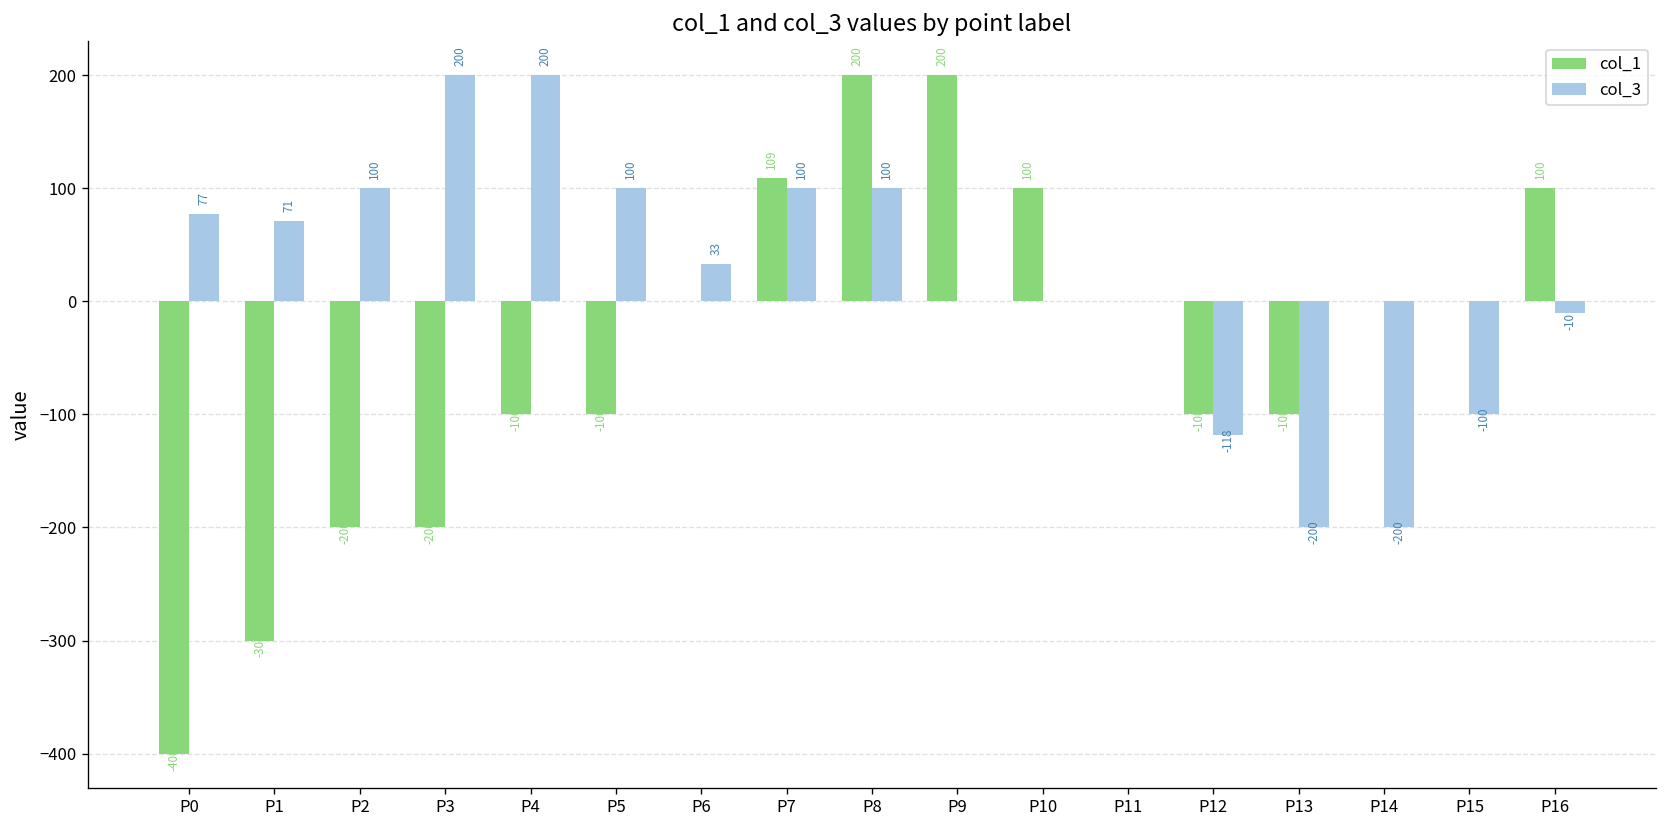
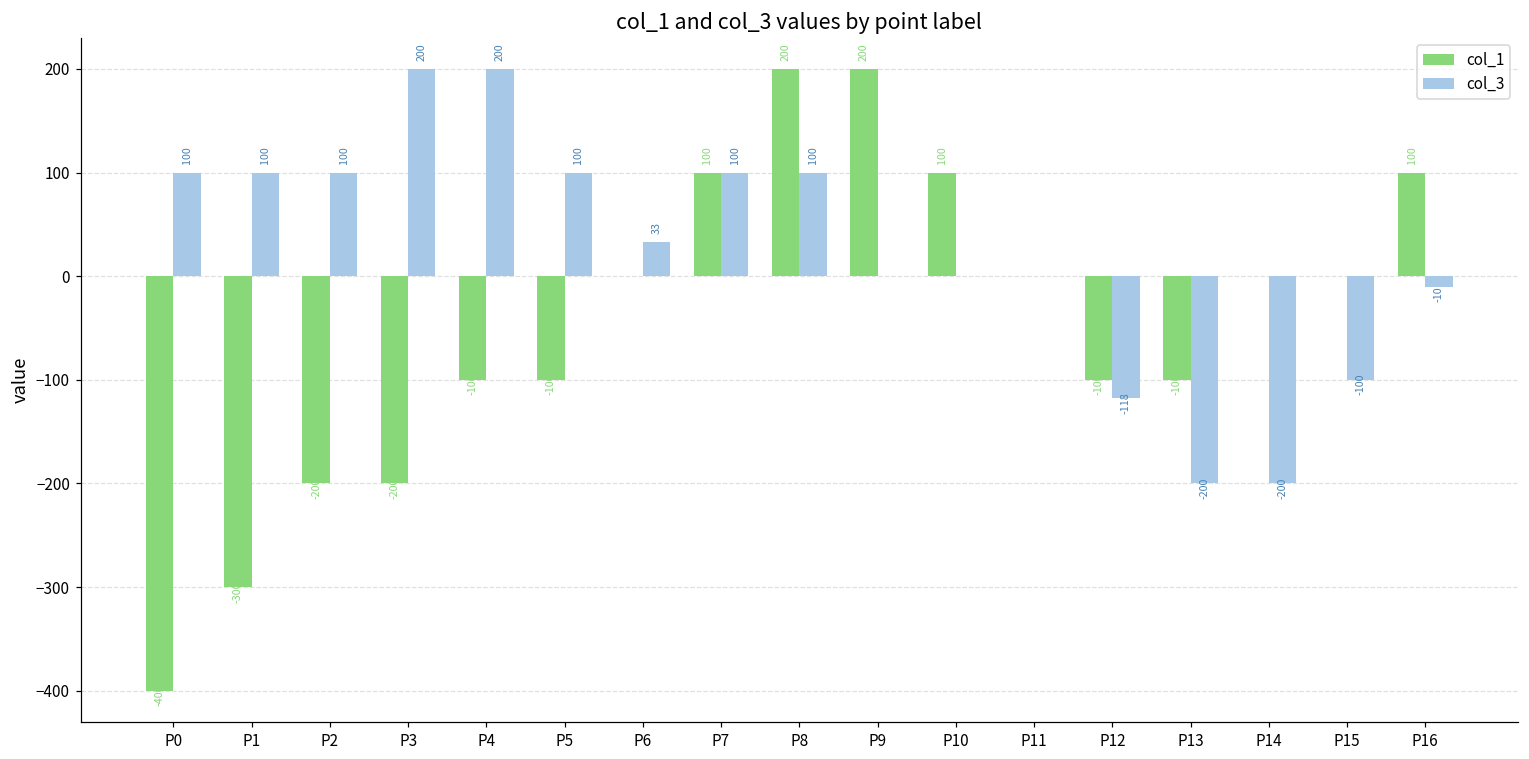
  {
    "col_1": {
      "P0": -400,
      "P1": -300,
      "P2": -200,
      "P3": -200,
      "P4": -100,
      "P5": -100,
-     "P7": 109,
+     "P7": 100,
      "P8": 200,
      "P9": 200,
      "P10": 100,
      "P12": -100,
      "P13": -100,
      "P16": 100
    },
    "col_3": {
-     "P0": 77,
-     "P1": 71,
+     "P0": 100,
+     "P1": 100,
      "P2": 100,
      "P3": 200,
      "P4": 200,
      "P5": 100,
      "P6": 33,
      "P7": 100,
      "P8": 100,
      "P12": -118,
      "P13": -200,
      "P14": -200,
      "P15": -100,
      "P16": -10
    }
  }
